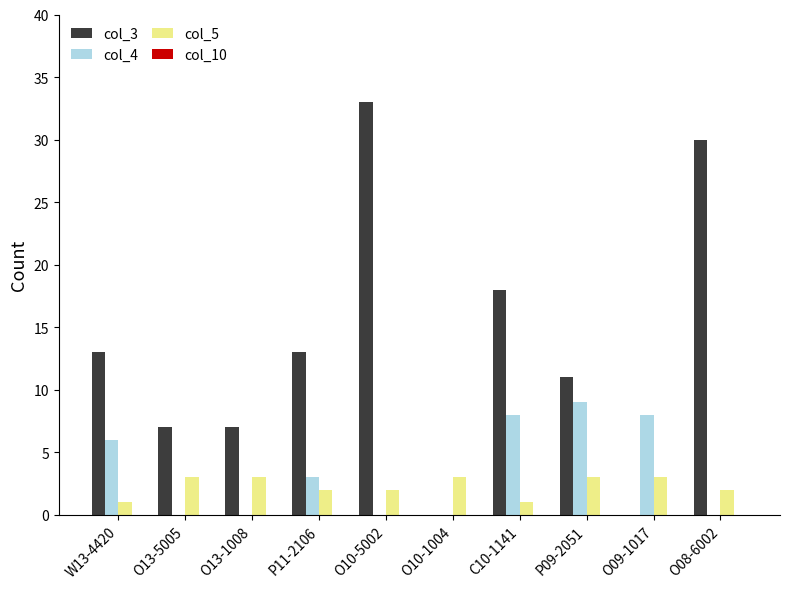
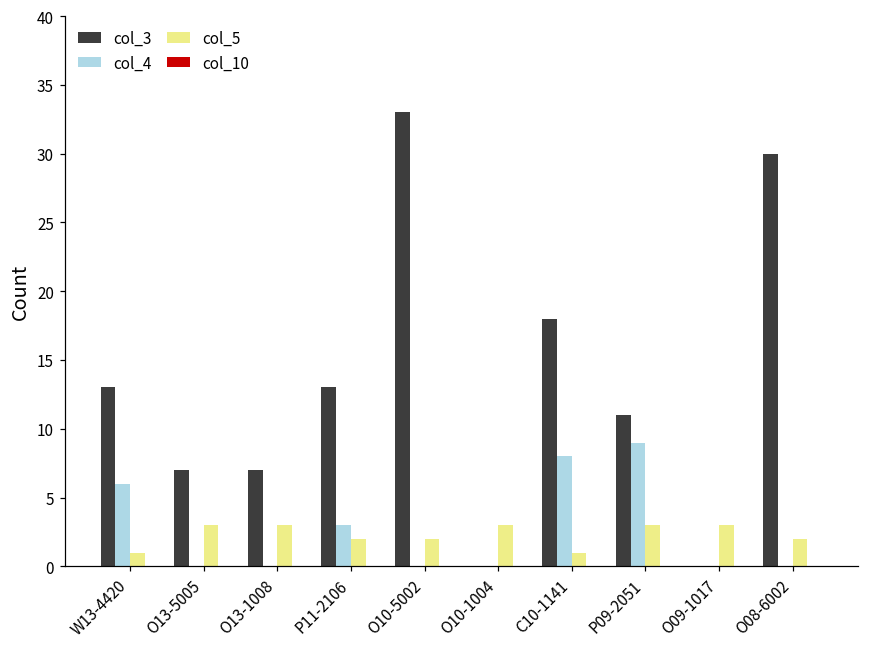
  {
    "col_3": {
      "W13-4420": 13,
      "O13-5005": 7,
      "O13-1008": 7,
      "P11-2106": 13,
      "O10-5002": 33,
      "O10-1004": 0,
      "C10-1141": 18,
      "P09-2051": 11,
      "O09-1017": 0,
      "O08-6002": 30
    },
    "col_4": {
      "W13-4420": 6,
      "O13-5005": 0,
      "O13-1008": 0,
      "P11-2106": 3,
      "O10-5002": 0,
      "O10-1004": 0,
      "C10-1141": 8,
      "P09-2051": 9,
-     "O09-1017": 8,
+     "O09-1017": 0,
      "O08-6002": 0
    },
    "col_5": {
      "W13-4420": 1,
      "O13-5005": 3,
      "O13-1008": 3,
      "P11-2106": 2,
      "O10-5002": 2,
      "O10-1004": 3,
      "C10-1141": 1,
      "P09-2051": 3,
      "O09-1017": 3,
      "O08-6002": 2
    },
    "col_10": {
      "W13-4420": 0,
      "O13-5005": 0,
      "O13-1008": 0,
      "P11-2106": 0,
      "O10-5002": 0,
      "O10-1004": 0,
      "C10-1141": 0,
      "P09-2051": 0,
      "O09-1017": 0,
      "O08-6002": 0
    }
  }
